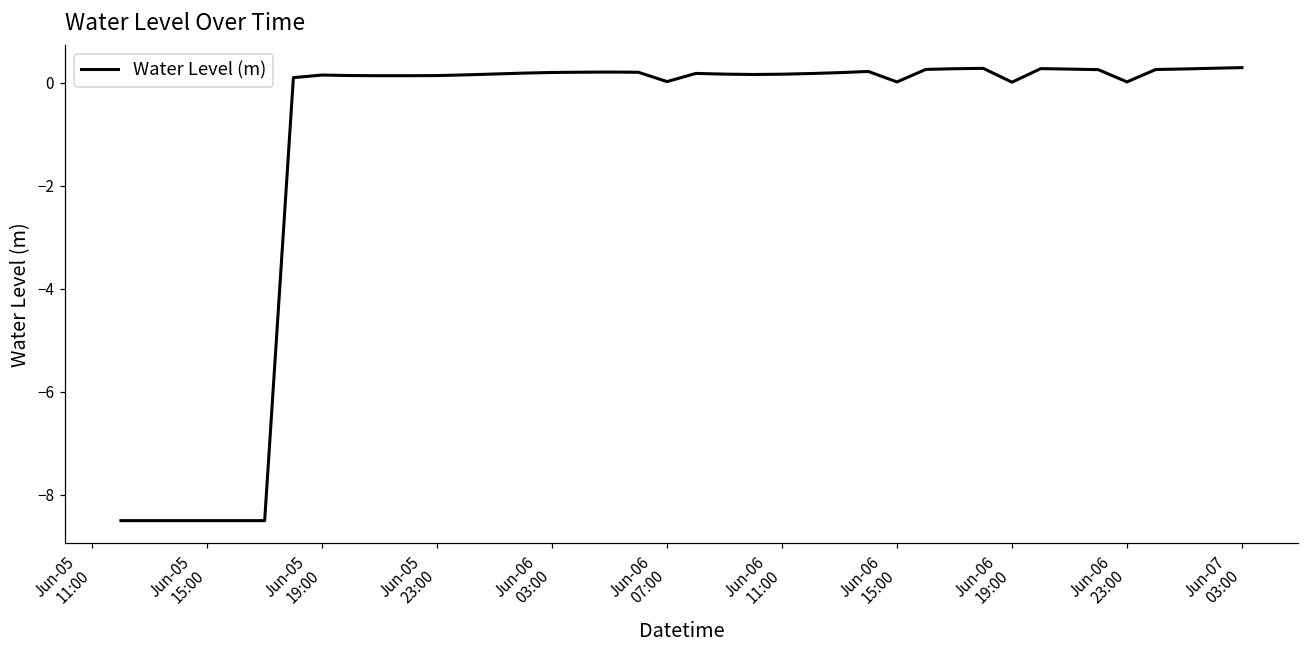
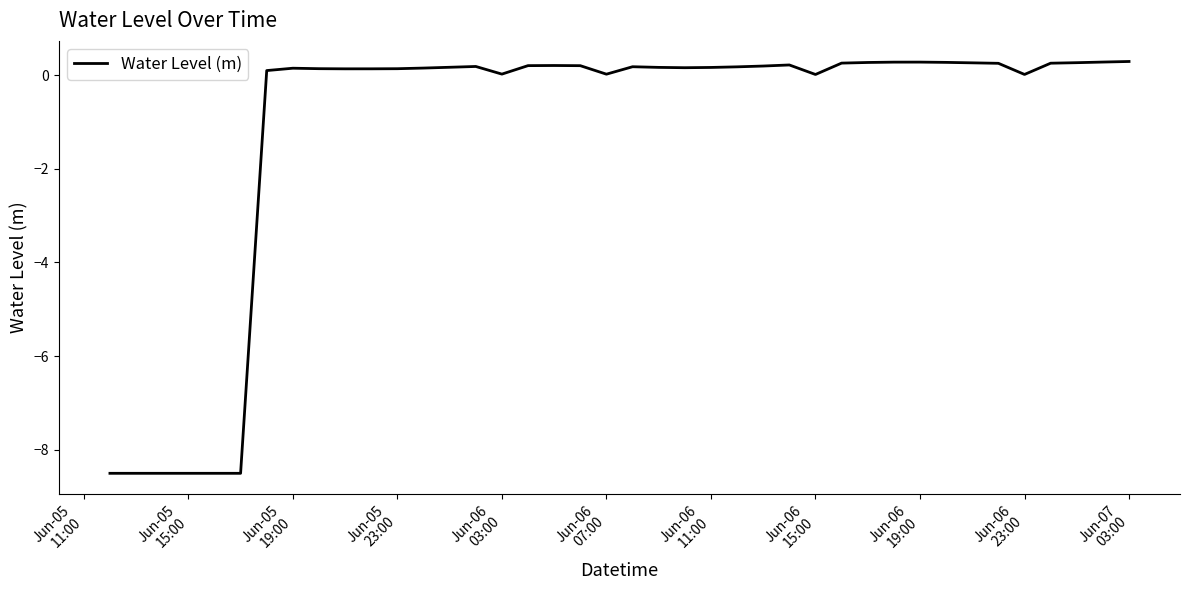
  {
    "Jun-05 15:00": -8.5,
    "Jun-05 19:00": 0.1,
    "Jun-05 23:00": 0.1,
-   "Jun-06 03:00": 0.2,
+   "Jun-06 03:00": 0.0,
    "Jun-06 07:00": 0.0,
    "Jun-06 11:00": 0.2,
    "Jun-06 15:00": 0.0,
-   "Jun-06 19:00": 0.0,
+   "Jun-06 19:00": 0.3,
    "Jun-06 23:00": 0.0,
    "Jun-07 03:00": 0.3
  }
